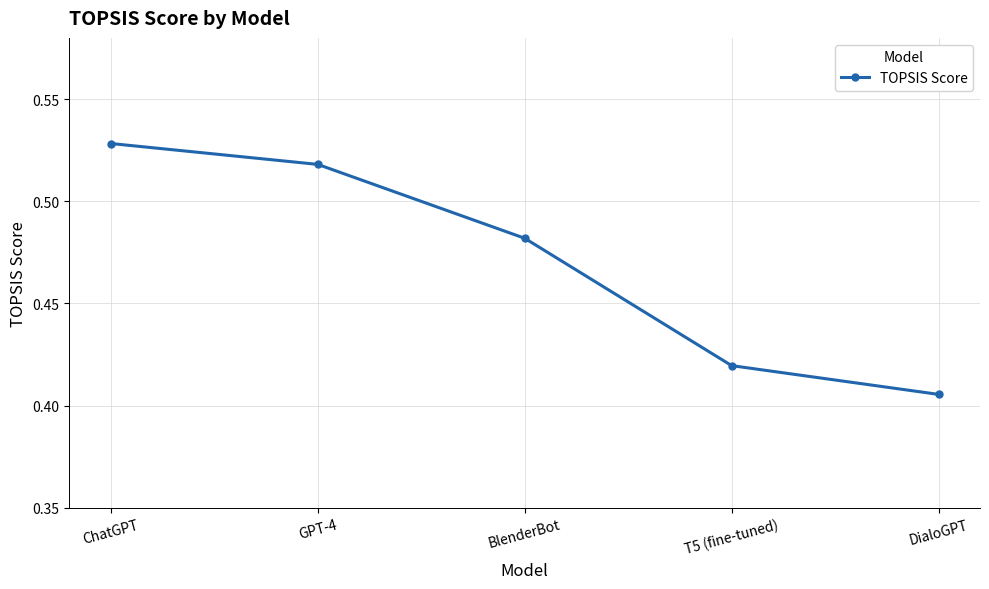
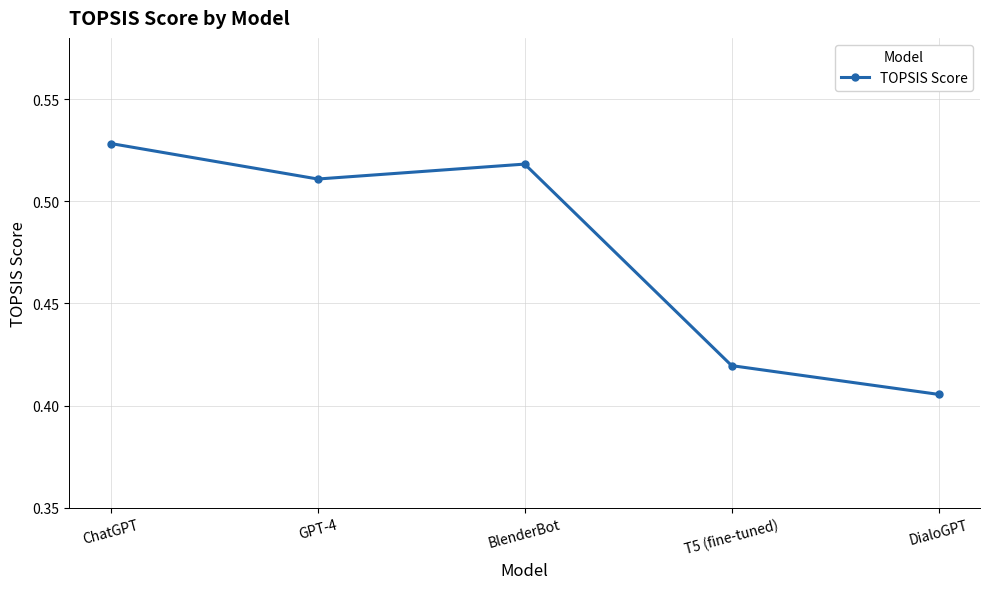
  {
    "ChatGPT": 0.528,
-   "GPT-4": 0.518,
-   "BlenderBot": 0.482,
+   "GPT-4": 0.511,
+   "BlenderBot": 0.518,
    "T5 (fine-tuned)": 0.420,
    "DialoGPT": 0.405
  }
